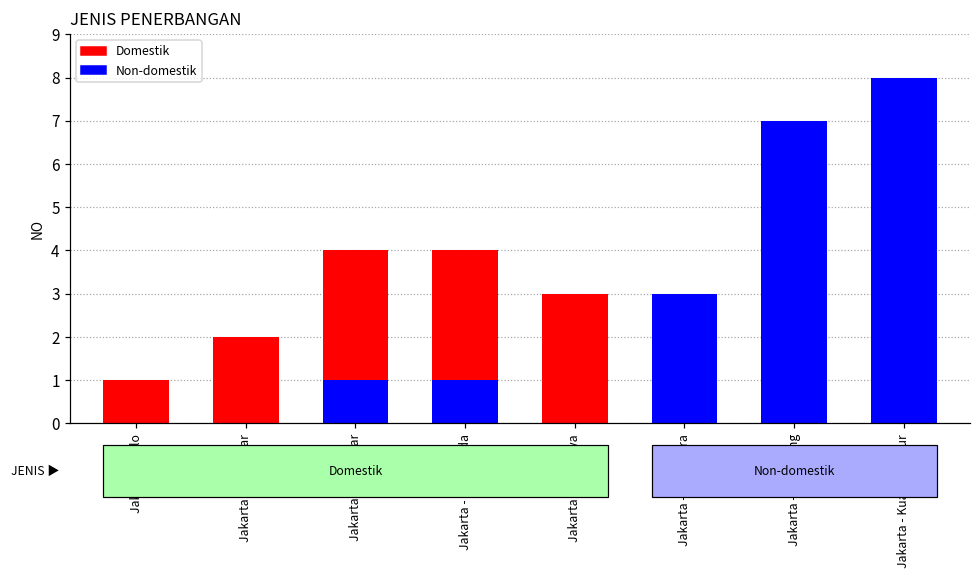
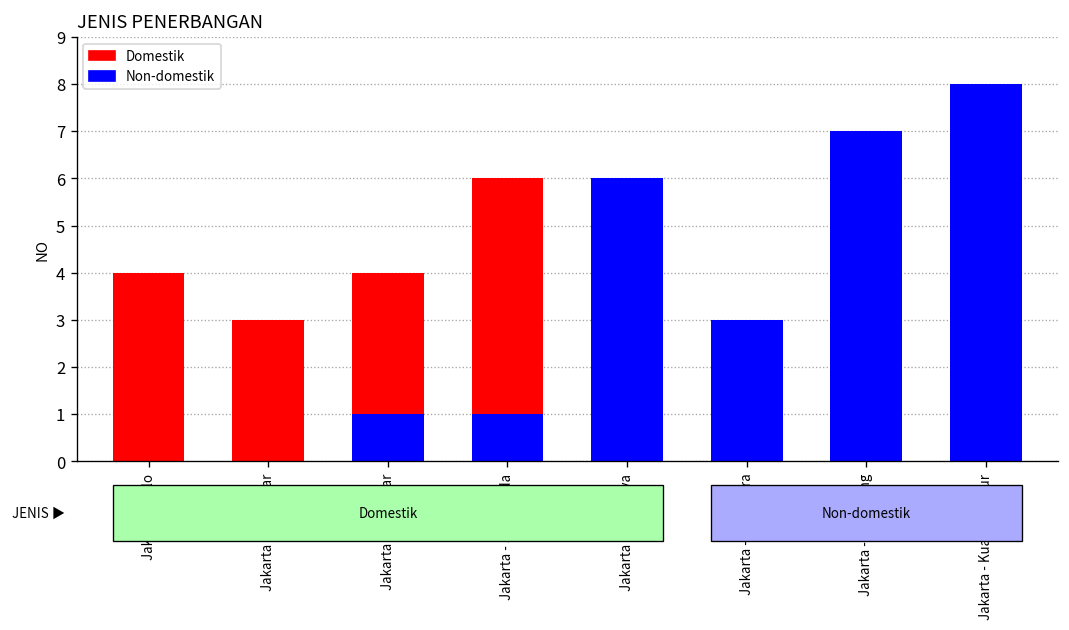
  {
    "Domestik": {
-     "Jakarta - Solo": 1,
-     "Jakarta - Denpasar": 2,
+     "Jakarta - Solo": 4,
+     "Jakarta - Denpasar": 3,
      "Jakarta - Makassar": 4,
-     "Jakarta - Samarinda": 4,
-     "Jakarta - Surabaya": 3,
+     "Jakarta - Samarinda": 6,
+     "Jakarta - Surabaya": 5,
      "Jakarta - Hongkong": 0,
      "Jakarta - Kuala Lumpur": 0
    },
    "Non-domestik": {
      "Jakarta - Solo": 0,
      "Jakarta - Denpasar": 0,
-     "Jakarta - Surabaya": 0,
+     "Jakarta - Surabaya": 6,
      "Jakarta - Singapura": 3,
      "Jakarta - Hongkong": 7,
      "Jakarta - Kuala Lumpur": 8
    }
  }
